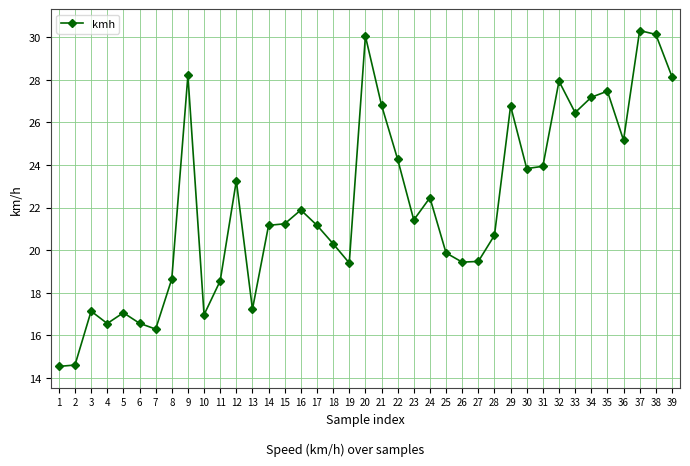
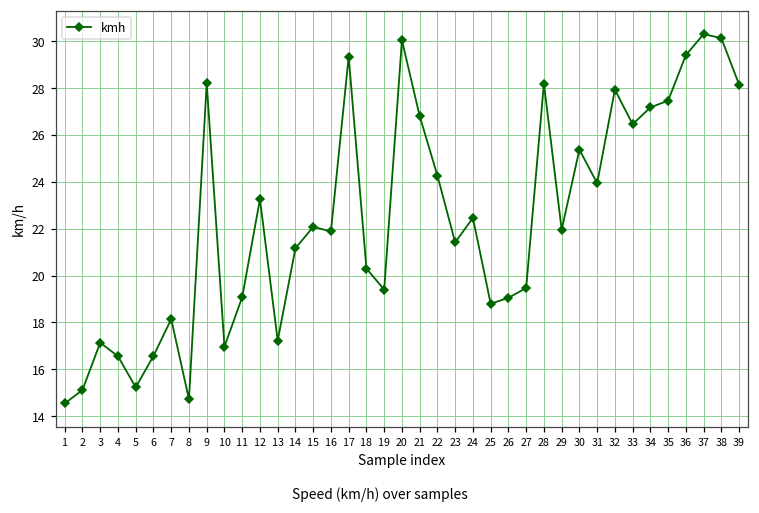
  {
    "1": 14.5,
-   "2": 14.6,
+   "2": 15.1,
    "3": 17.1,
    "4": 16.6,
-   "5": 17.1,
+   "5": 15.2,
    "6": 16.6,
-   "7": 16.3,
-   "8": 18.6,
+   "7": 18.1,
+   "8": 14.7,
    "9": 28.2,
    "10": 17.0,
-   "11": 18.6,
+   "11": 19.1,
    "12": 23.3,
    "13": 17.2,
    "14": 21.2,
-   "15": 21.2,
+   "15": 22.1,
    "16": 21.9,
-   "17": 21.2,
+   "17": 29.3,
    "18": 20.3,
    "19": 19.4,
    "20": 30.1,
    "21": 26.8,
    "22": 24.3,
    "23": 21.4,
    "24": 22.5,
-   "25": 19.9,
-   "26": 19.4,
+   "25": 18.8,
+   "26": 19.1,
    "27": 19.5,
-   "28": 20.7,
-   "29": 26.8,
-   "30": 23.8,
+   "28": 28.2,
+   "29": 22.0,
+   "30": 25.4,
    "31": 23.9,
    "32": 27.9,
    "33": 26.5,
    "34": 27.2,
    "35": 27.5,
-   "36": 25.2,
+   "36": 29.4,
    "37": 30.3,
    "38": 30.1,
    "39": 28.2
  }
